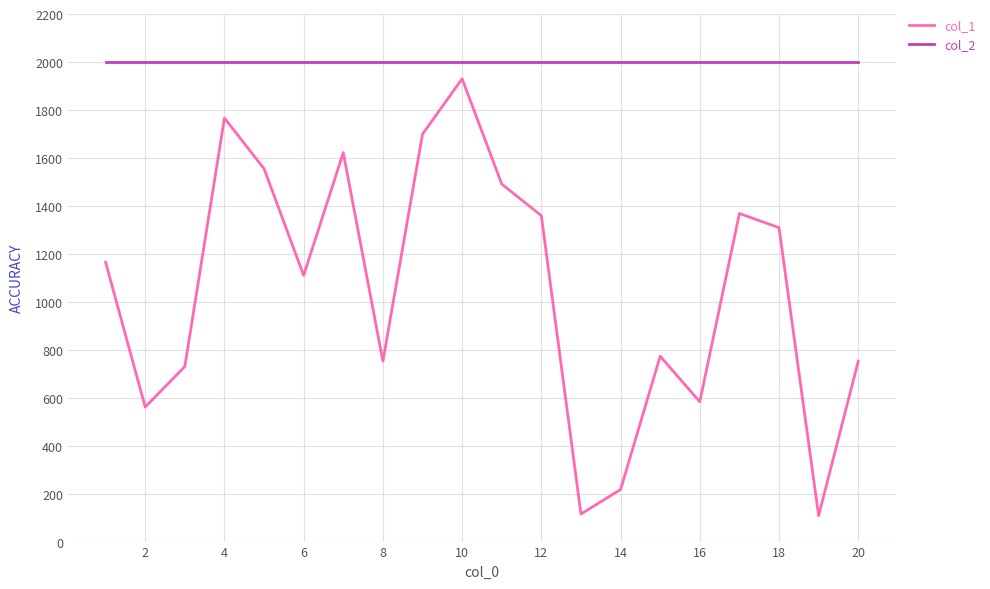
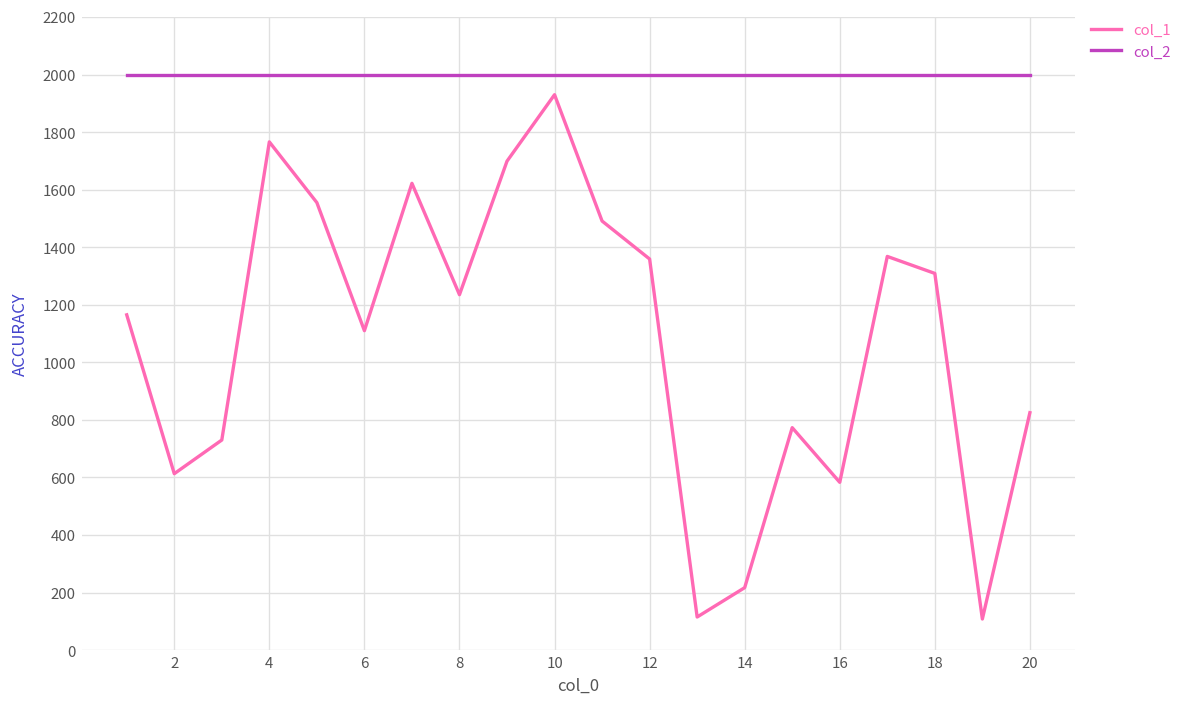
  {
    "col_1": {
-     "2": 560,
+     "2": 610,
      "4": 1770,
      "6": 1110,
-     "8": 750,
+     "8": 1240,
      "10": 1930,
      "12": 1360,
      "14": 220,
      "16": 580,
      "18": 1310,
-     "20": 750
+     "20": 830
    },
    "col_2": {
      "2": 2000,
      "4": 2000,
      "6": 2000,
      "8": 2000,
      "10": 2000,
      "12": 2000,
      "14": 2000,
      "16": 2000,
      "18": 2000,
      "20": 2000
    }
  }
